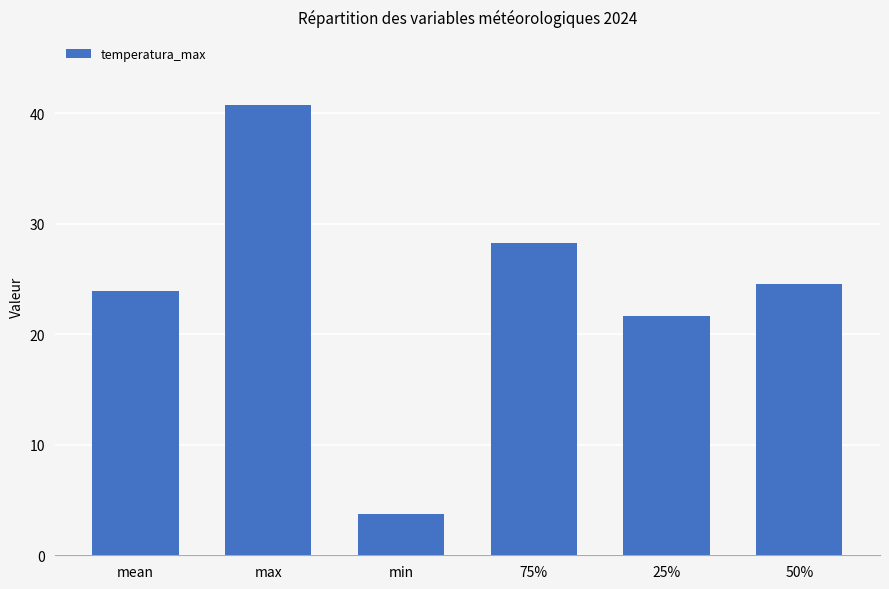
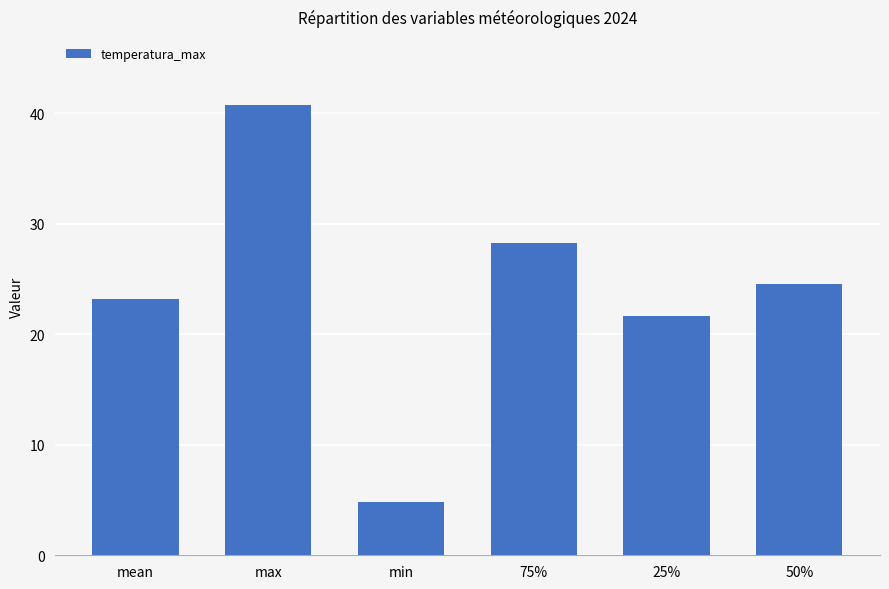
  {
-   "mean": 23.9,
+   "mean": 23.2,
    "max": 40.8,
-   "min": 3.8,
+   "min": 4.8,
    "75%": 28.2,
    "25%": 21.6,
    "50%": 24.5
  }
